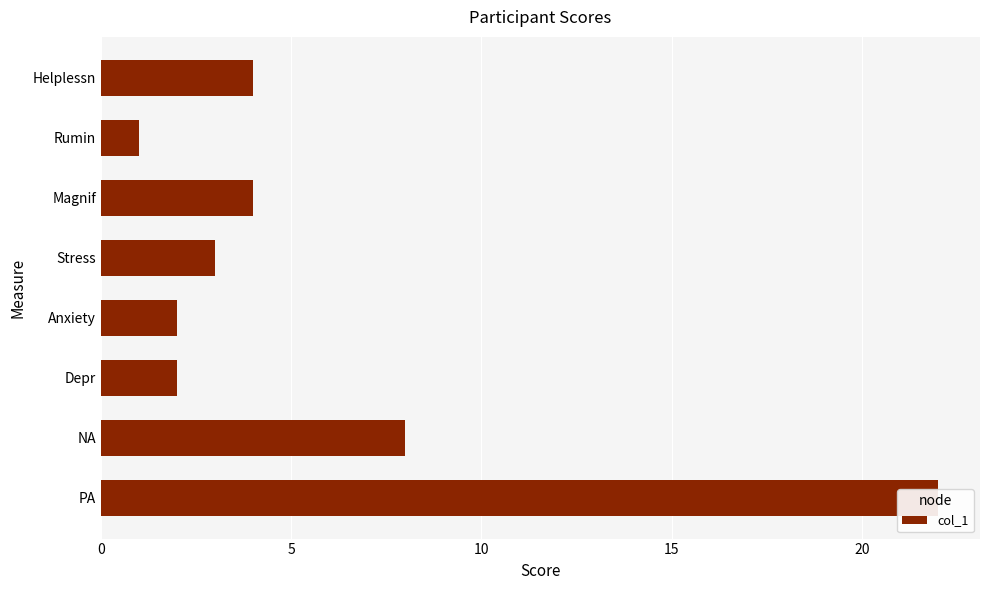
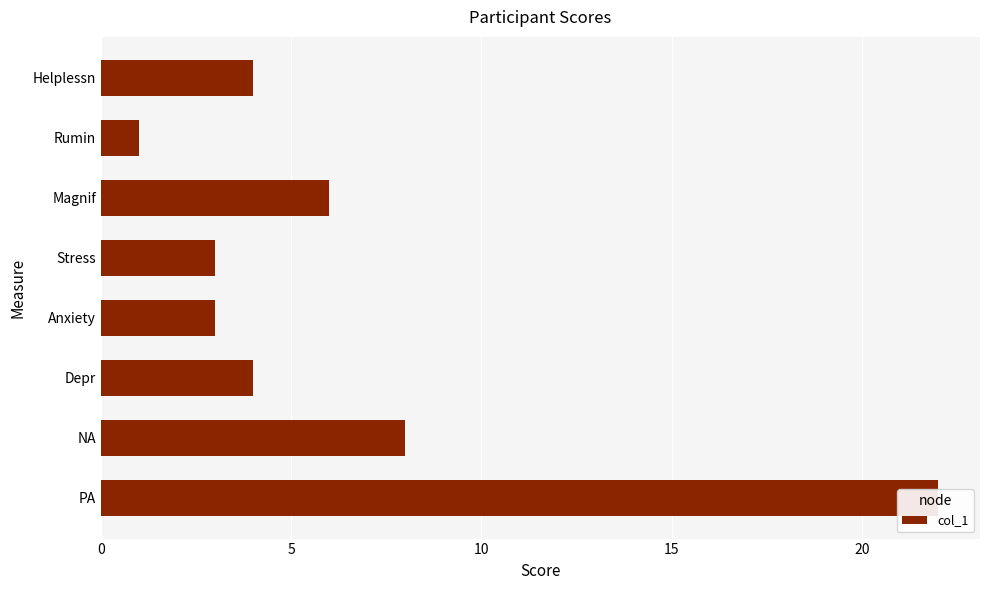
  {
    "Helplessn": 4,
    "Rumin": 1,
-   "Magnif": 4,
+   "Magnif": 6,
    "Stress": 3,
-   "Anxiety": 2,
-   "Depr": 2,
+   "Anxiety": 3,
+   "Depr": 4,
    "NA": 8
  }
